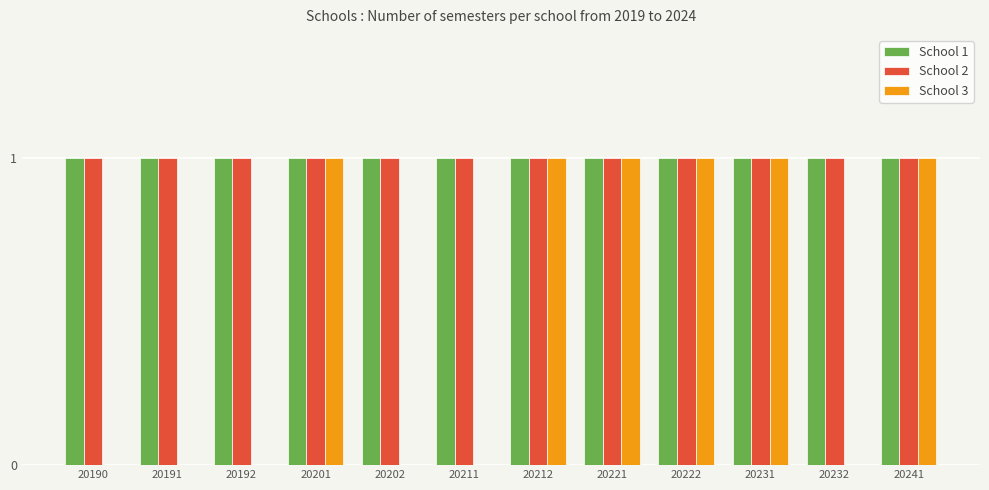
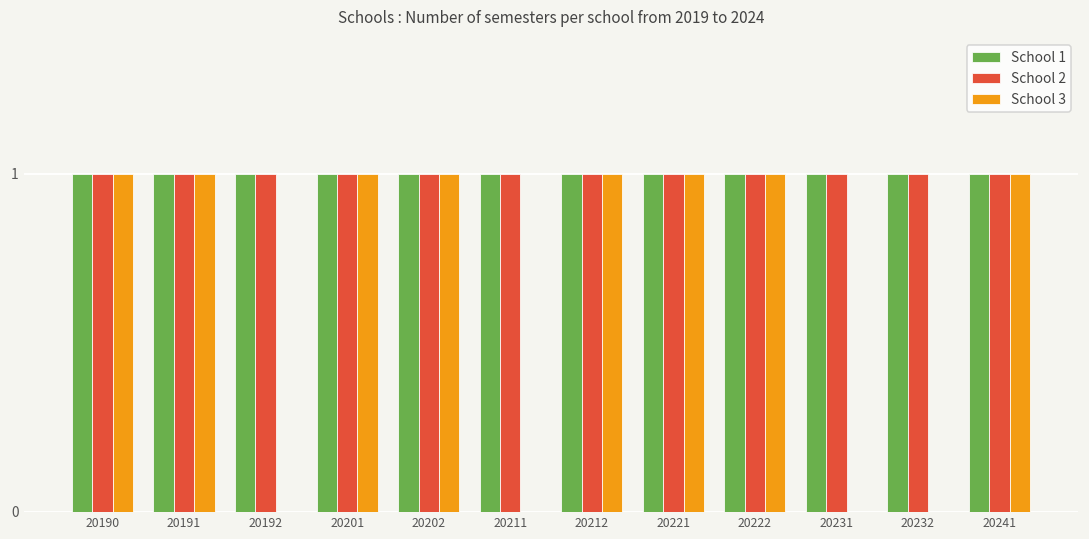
  {
    "School 1": {
      "20190": 1,
      "20191": 1,
      "20192": 1,
      "20201": 1,
      "20202": 1,
      "20211": 1,
      "20212": 1,
      "20221": 1,
      "20222": 1,
      "20231": 1,
      "20232": 1,
      "20241": 1
    },
    "School 2": {
      "20190": 1,
      "20191": 1,
      "20192": 1,
      "20201": 1,
      "20202": 1,
      "20211": 1,
      "20212": 1,
      "20221": 1,
      "20222": 1,
      "20231": 1,
      "20232": 1,
      "20241": 1
    },
    "School 3": {
-     "20190": 0,
-     "20191": 0,
+     "20190": 1,
+     "20191": 1,
      "20192": 0,
      "20201": 1,
-     "20202": 0,
+     "20202": 1,
      "20211": 0,
      "20212": 1,
      "20221": 1,
      "20222": 1,
-     "20231": 1,
+     "20231": 0,
      "20232": 0,
      "20241": 1
    }
  }
